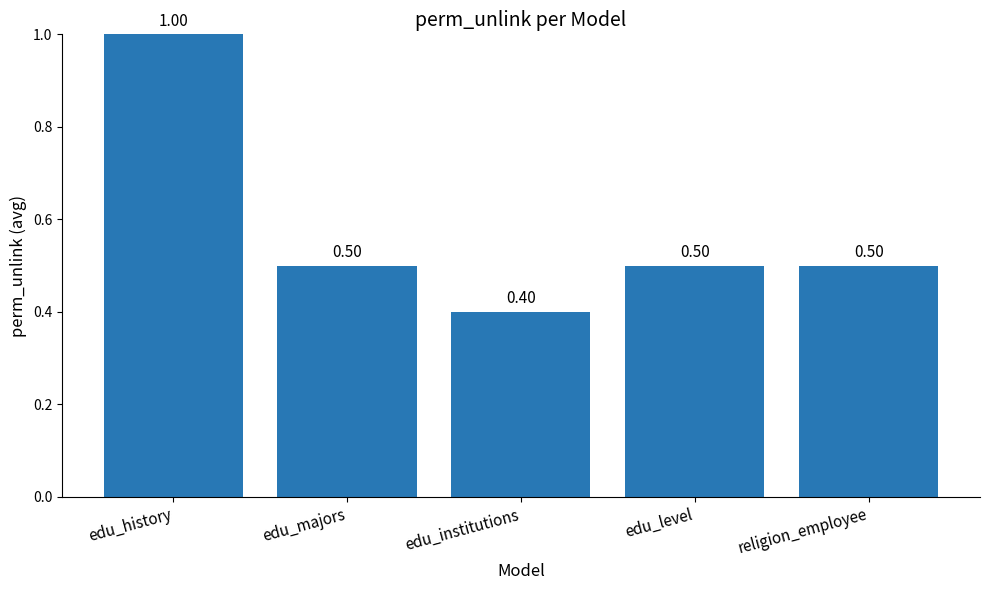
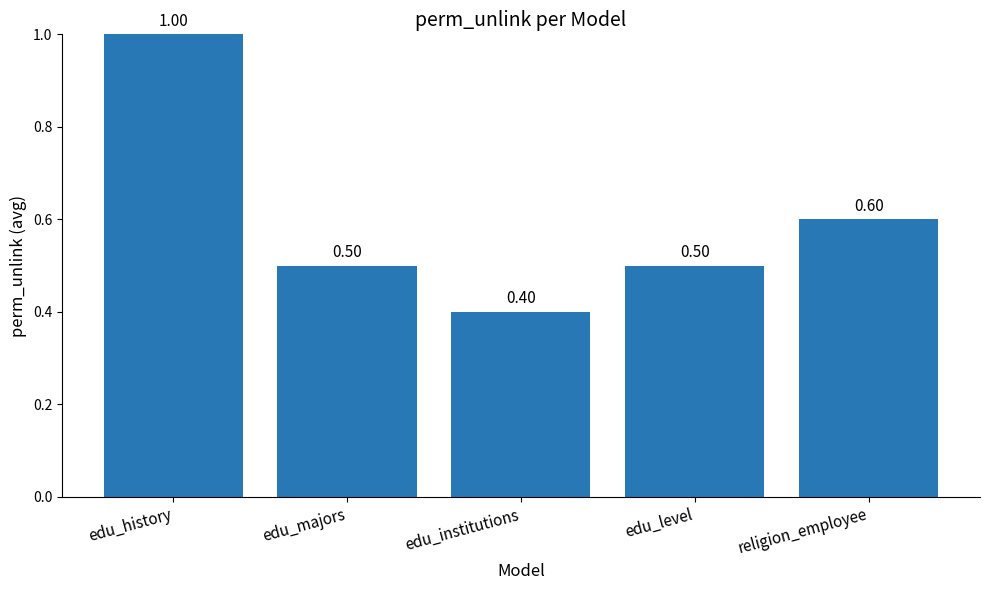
  {
    "edu_history": 1.00,
    "edu_majors": 0.50,
    "edu_institutions": 0.40,
    "edu_level": 0.50,
-   "religion_employee": 0.50
+   "religion_employee": 0.60
  }
